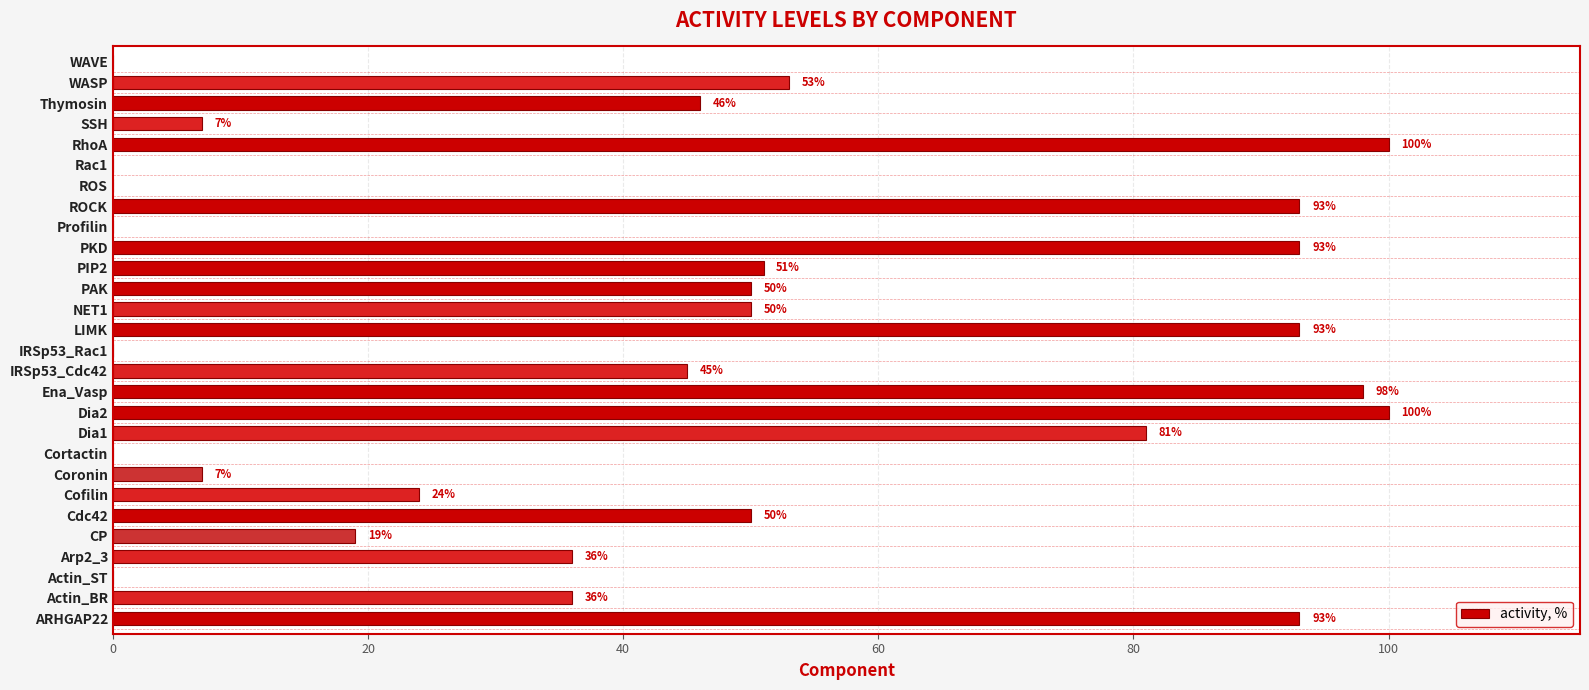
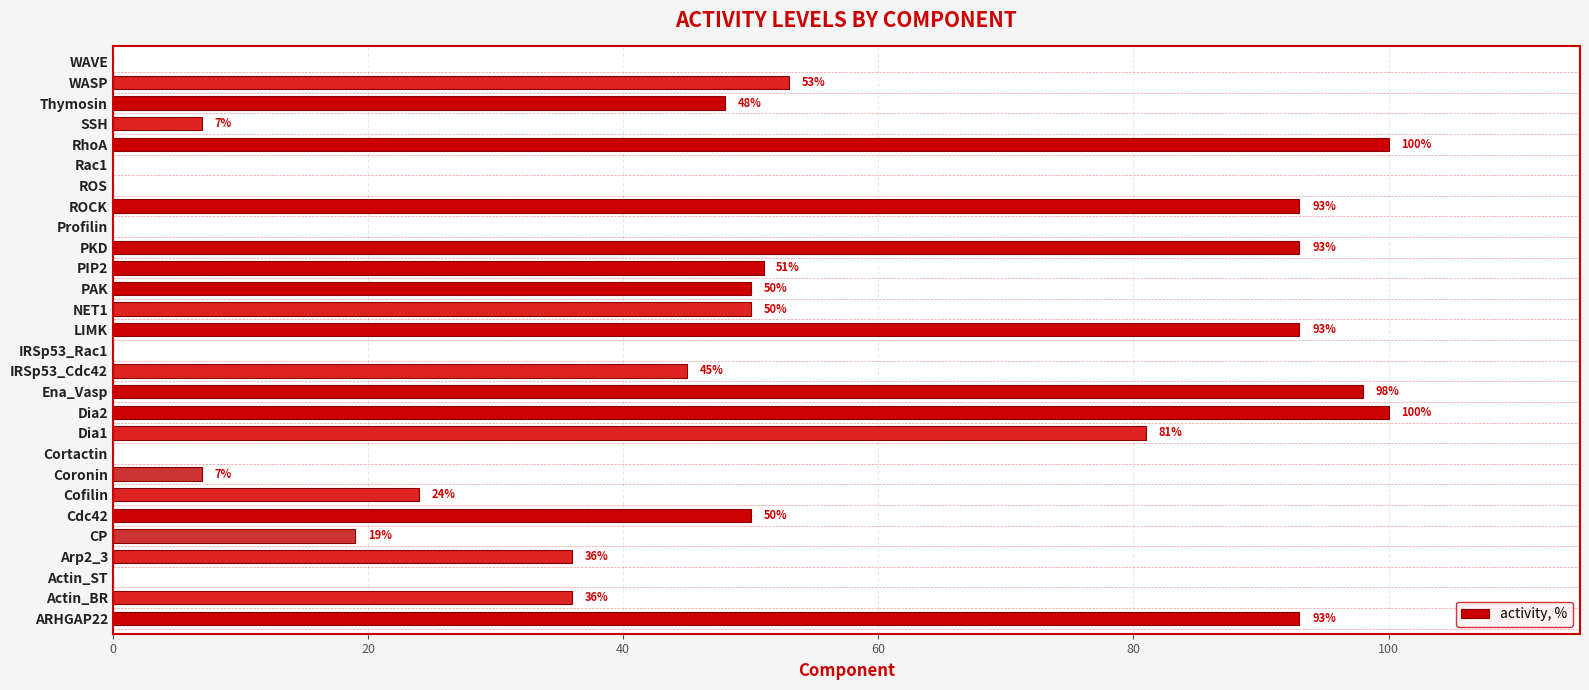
  {
    "WASP": "53%",
-   "Thymosin": "46%",
+   "Thymosin": "48%",
    "SSH": "7%",
    "RhoA": "100%",
    "ROCK": "93%",
    "PKD": "93%",
    "PIP2": "51%",
    "PAK": "50%",
    "NET1": "50%",
    "LIMK": "93%",
    "IRSp53_Cdc42": "45%",
    "Ena_Vasp": "98%",
    "Dia2": "100%",
    "Dia1": "81%",
    "Coronin": "7%",
    "Cofilin": "24%",
    "Cdc42": "50%",
    "CP": "19%",
    "Arp2_3": "36%",
    "Actin_BR": "36%",
    "ARHGAP22": "93%"
  }
